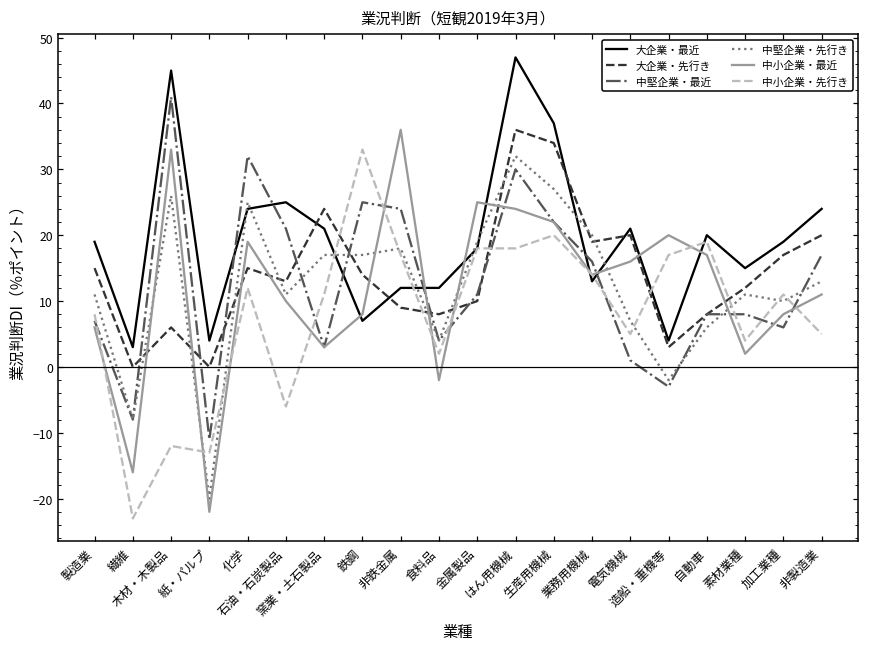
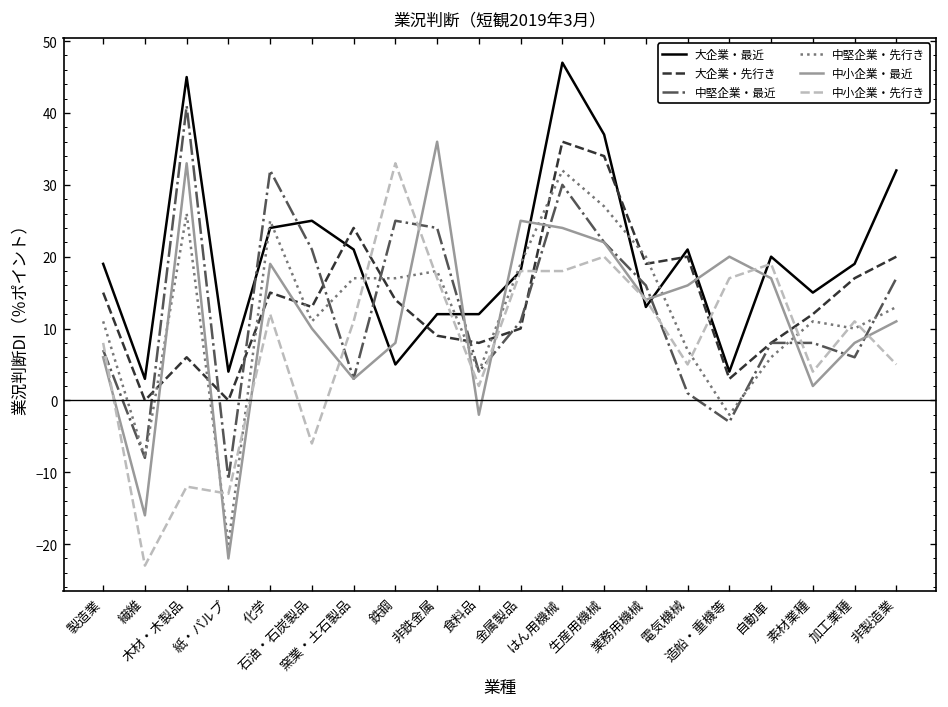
  {
    "大企業・最近": {
      "製造業": 19,
      "繊維": 3,
      "木材・木製品": 45,
      "紙・パルプ": 4,
      "化学": 24,
      "石油・石炭製品": 25,
      "窯業・土石製品": 21,
-     "鉄鋼": 7,
+     "鉄鋼": 5,
      "非鉄金属": 12,
      "食料品": 12,
      "はん用機械": 47,
      "生産用機械": 37,
      "業務用機械": 13,
      "電気機械": 21,
      "造船・重機等": 4,
      "自動車": 20,
      "素材業種": 15,
      "加工業種": 19,
-     "非製造業": 24
+     "非製造業": 32
    }
  }
